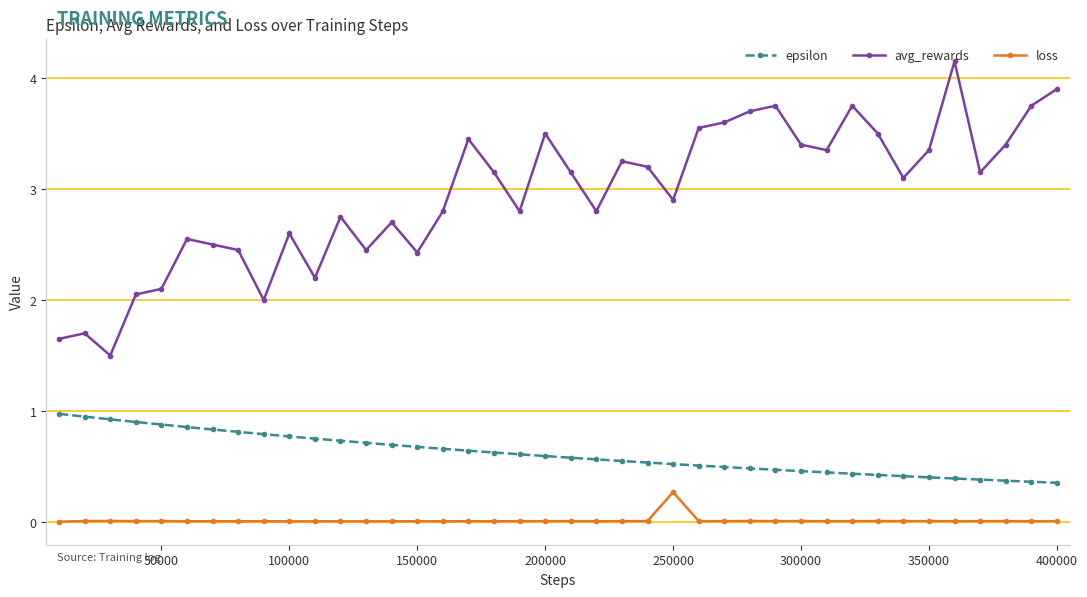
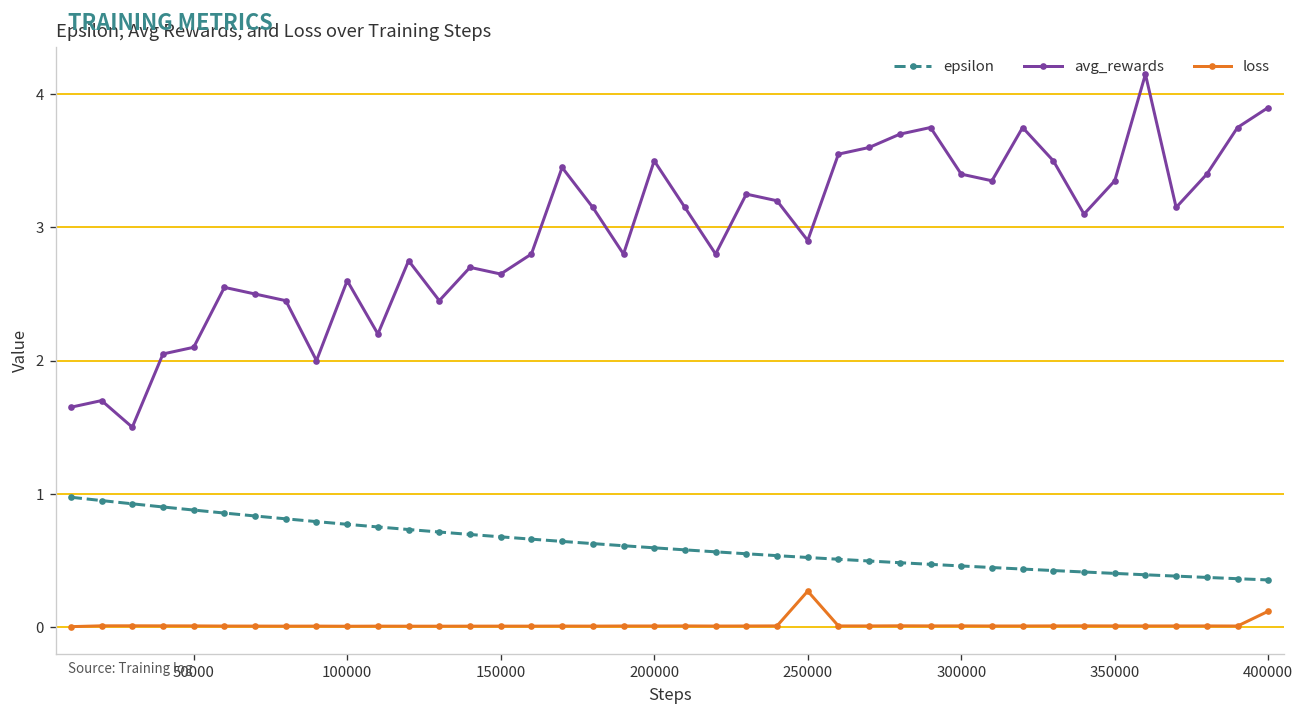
  {
    "epsilon": {
      "50000": 0.88,
      "100000": 0.77,
      "150000": 0.68,
      "200000": 0.59,
      "250000": 0.52,
      "300000": 0.46,
      "350000": 0.40,
      "400000": 0.35
    },
    "avg_rewards": {
      "50000": 2.10,
      "100000": 2.60,
-     "150000": 2.43,
+     "150000": 2.65,
      "200000": 3.50,
      "250000": 2.90,
      "300000": 3.40,
      "350000": 3.35,
      "400000": 3.90
    },
    "loss": {
      "50000": 0.01,
      "100000": 0.01,
      "150000": 0.01,
      "200000": 0.01,
      "250000": 0.27,
      "300000": 0.01,
      "350000": 0.01,
-     "400000": 0.01
+     "400000": 0.12
    }
  }
